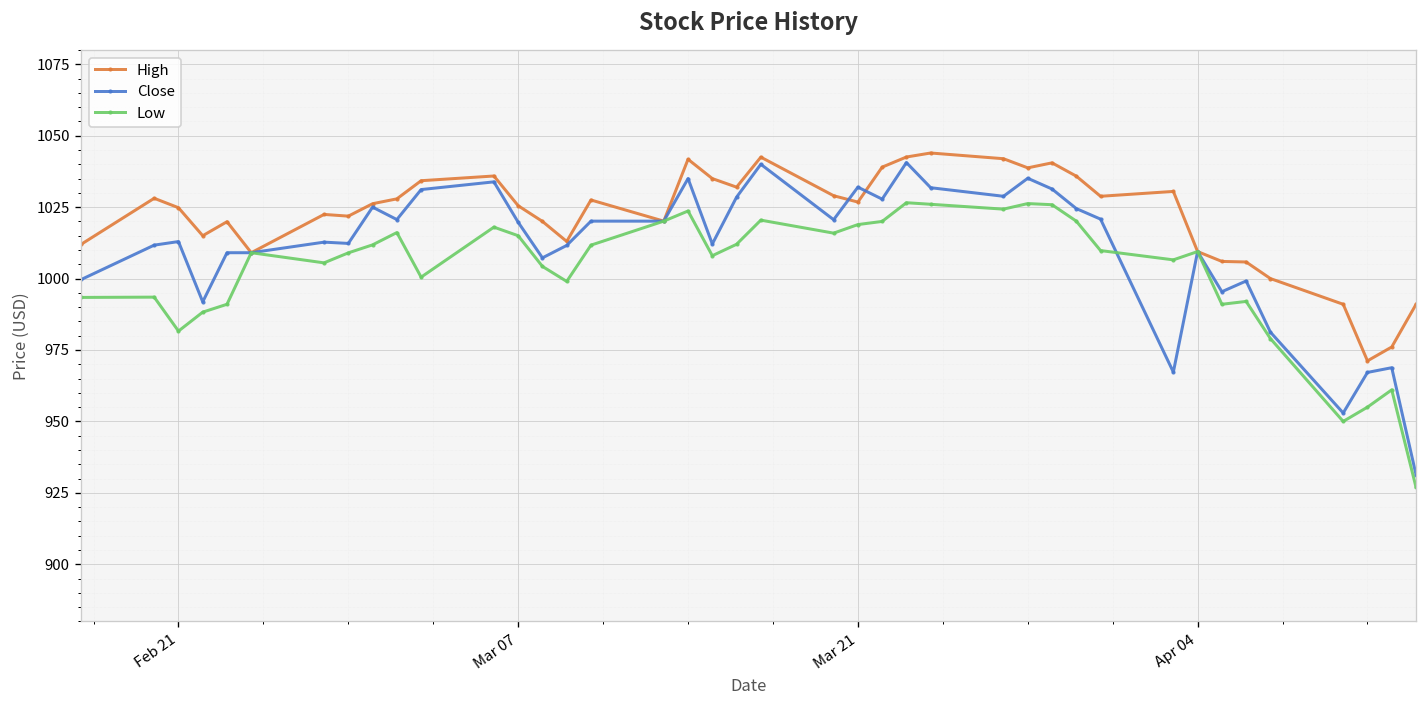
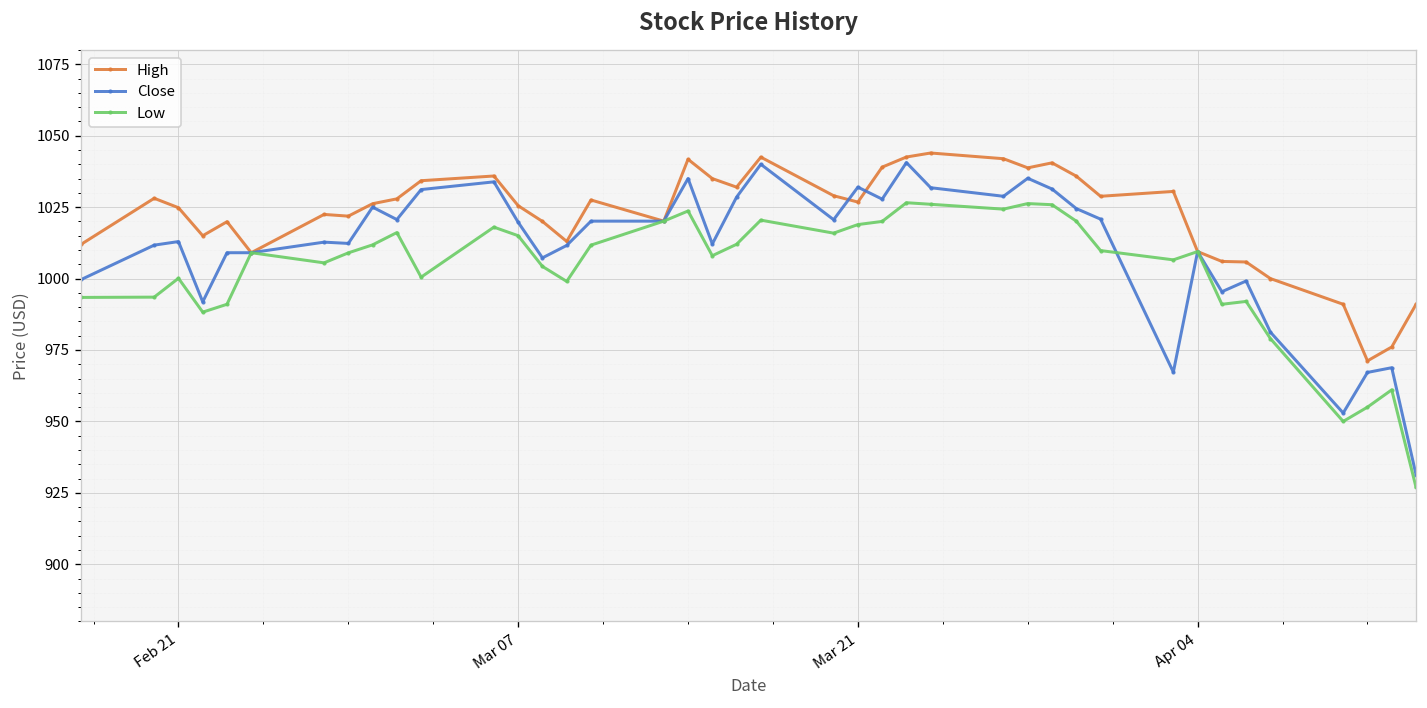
  {
    "High": {
      "Feb 21": 1025,
      "Mar 07": 1026,
      "Mar 21": 1027
    },
    "Close": {
      "Feb 21": 1013,
      "Mar 07": 1020,
      "Mar 21": 1032
    },
    "Low": {
-     "Feb 21": 982,
+     "Feb 21": 1000,
      "Mar 07": 1015,
      "Mar 21": 1019
    }
  }
